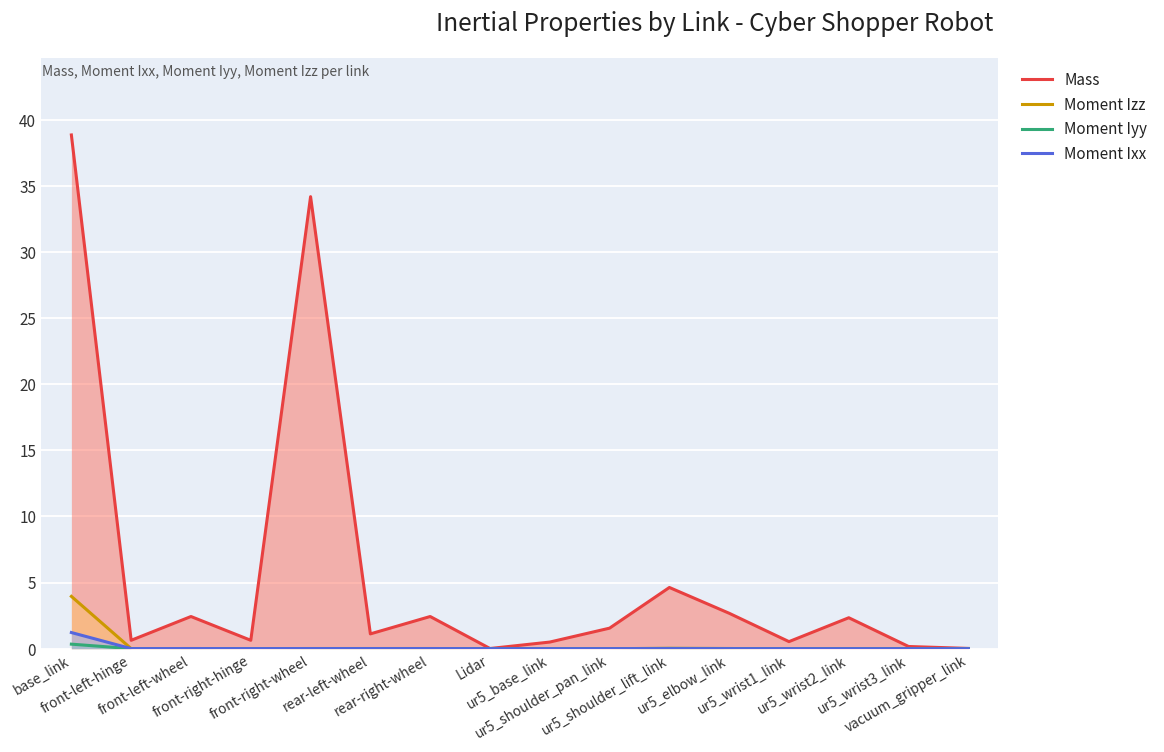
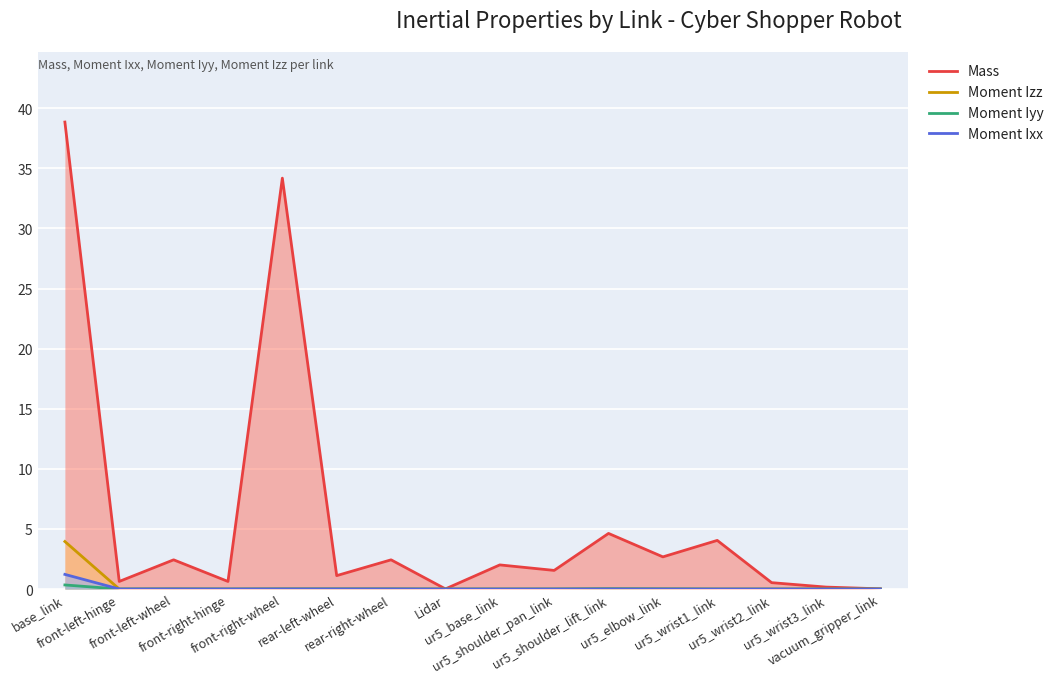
  {
    "Mass": {
      "base_link": 38.9,
      "front-left-hinge": 0.6,
      "front-left-wheel": 2.4,
      "front-right-hinge": 0.6,
      "front-right-wheel": 34.2,
      "rear-left-wheel": 1.1,
      "rear-right-wheel": 2.4,
-     "ur5_base_link": 0.5,
+     "ur5_base_link": 2.0,
      "ur5_shoulder_pan_link": 1.6,
      "ur5_shoulder_lift_link": 4.6,
      "ur5_elbow_link": 2.7,
-     "ur5_wrist1_link": 0.5,
-     "ur5_wrist2_link": 2.3
+     "ur5_wrist1_link": 4.0,
+     "ur5_wrist2_link": 0.5
    },
    "Moment Izz": {
      "base_link": 4.0
    },
    "Moment Iyy": {
      "base_link": 0.3
    },
    "Moment Ixx": {
      "base_link": 1.2
    }
  }
